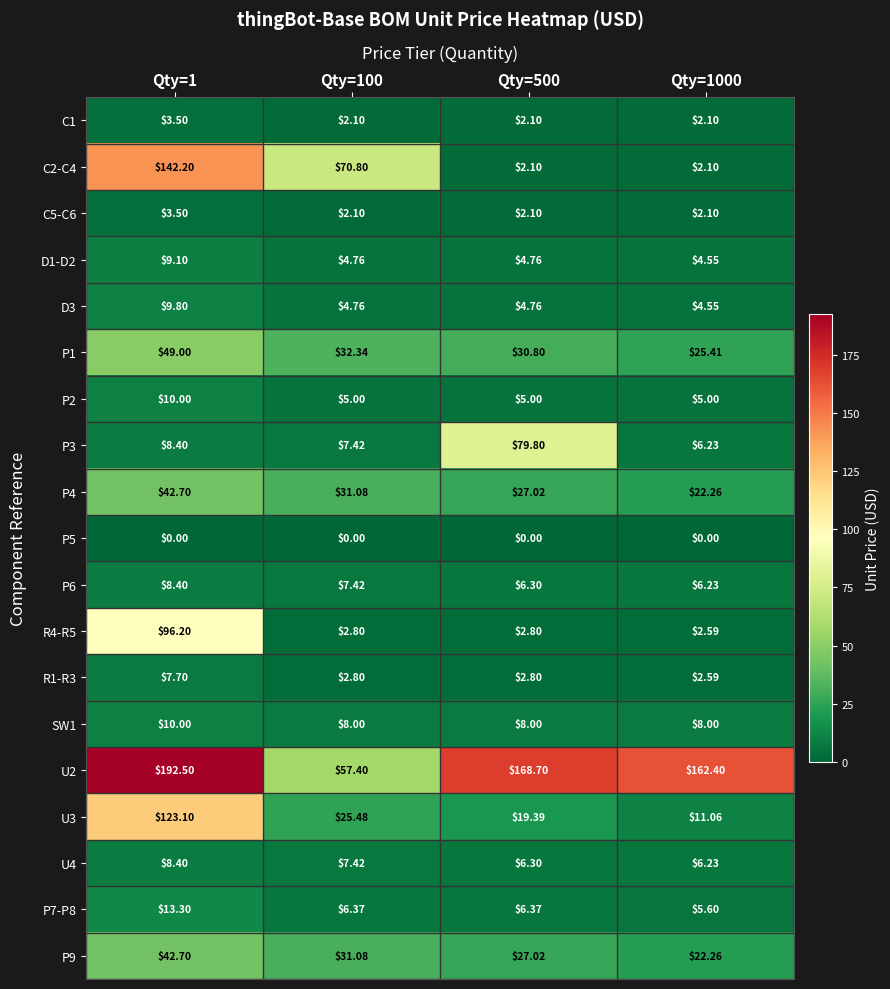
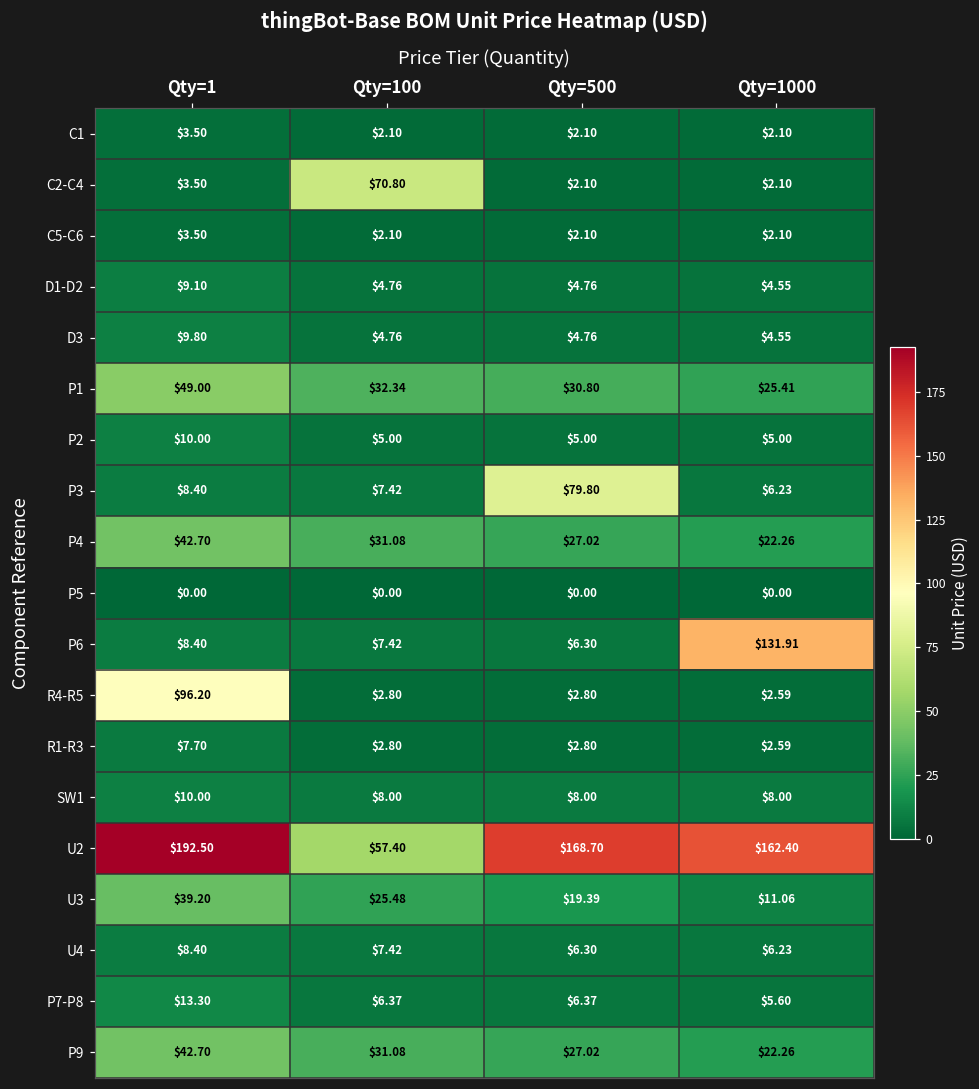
  {
    "C1": {
      "Qty=1": "$3.50",
      "Qty=100": "$2.10",
      "Qty=500": "$2.10",
      "Qty=1000": "$2.10"
    },
    "C2-C4": {
-     "Qty=1": "$142.20",
+     "Qty=1": "$3.50",
      "Qty=100": "$70.80",
      "Qty=500": "$2.10",
      "Qty=1000": "$2.10"
    },
    "C5-C6": {
      "Qty=1": "$3.50",
      "Qty=100": "$2.10",
      "Qty=500": "$2.10",
      "Qty=1000": "$2.10"
    },
    "D1-D2": {
      "Qty=1": "$9.10",
      "Qty=100": "$4.76",
      "Qty=500": "$4.76",
      "Qty=1000": "$4.55"
    },
    "D3": {
      "Qty=1": "$9.80",
      "Qty=100": "$4.76",
      "Qty=500": "$4.76",
      "Qty=1000": "$4.55"
    },
    "P1": {
      "Qty=1": "$49.00",
      "Qty=100": "$32.34",
      "Qty=500": "$30.80",
      "Qty=1000": "$25.41"
    },
    "P2": {
      "Qty=1": "$10.00",
      "Qty=100": "$5.00",
      "Qty=500": "$5.00",
      "Qty=1000": "$5.00"
    },
    "P3": {
      "Qty=1": "$8.40",
      "Qty=100": "$7.42",
      "Qty=500": "$79.80",
      "Qty=1000": "$6.23"
    },
    "P4": {
      "Qty=1": "$42.70",
      "Qty=100": "$31.08",
      "Qty=500": "$27.02",
      "Qty=1000": "$22.26"
    },
    "P5": {
      "Qty=1": "$0.00",
      "Qty=100": "$0.00",
      "Qty=500": "$0.00",
      "Qty=1000": "$0.00"
    },
    "P6": {
      "Qty=1": "$8.40",
      "Qty=100": "$7.42",
      "Qty=500": "$6.30",
-     "Qty=1000": "$6.23"
+     "Qty=1000": "$131.91"
    },
    "R4-R5": {
      "Qty=1": "$96.20",
      "Qty=100": "$2.80",
      "Qty=500": "$2.80",
      "Qty=1000": "$2.59"
    },
    "R1-R3": {
      "Qty=1": "$7.70",
      "Qty=100": "$2.80",
      "Qty=500": "$2.80",
      "Qty=1000": "$2.59"
    },
    "SW1": {
      "Qty=1": "$10.00",
      "Qty=100": "$8.00",
      "Qty=500": "$8.00",
      "Qty=1000": "$8.00"
    },
    "U2": {
      "Qty=1": "$192.50",
      "Qty=100": "$57.40",
      "Qty=500": "$168.70",
      "Qty=1000": "$162.40"
    },
    "U3": {
-     "Qty=1": "$123.10",
+     "Qty=1": "$39.20",
      "Qty=100": "$25.48",
      "Qty=500": "$19.39",
      "Qty=1000": "$11.06"
    },
    "U4": {
      "Qty=1": "$8.40",
      "Qty=100": "$7.42",
      "Qty=500": "$6.30",
      "Qty=1000": "$6.23"
    },
    "P7-P8": {
      "Qty=1": "$13.30",
      "Qty=100": "$6.37",
      "Qty=500": "$6.37",
      "Qty=1000": "$5.60"
    },
    "P9": {
      "Qty=1": "$42.70",
      "Qty=100": "$31.08",
      "Qty=500": "$27.02",
      "Qty=1000": "$22.26"
    }
  }
